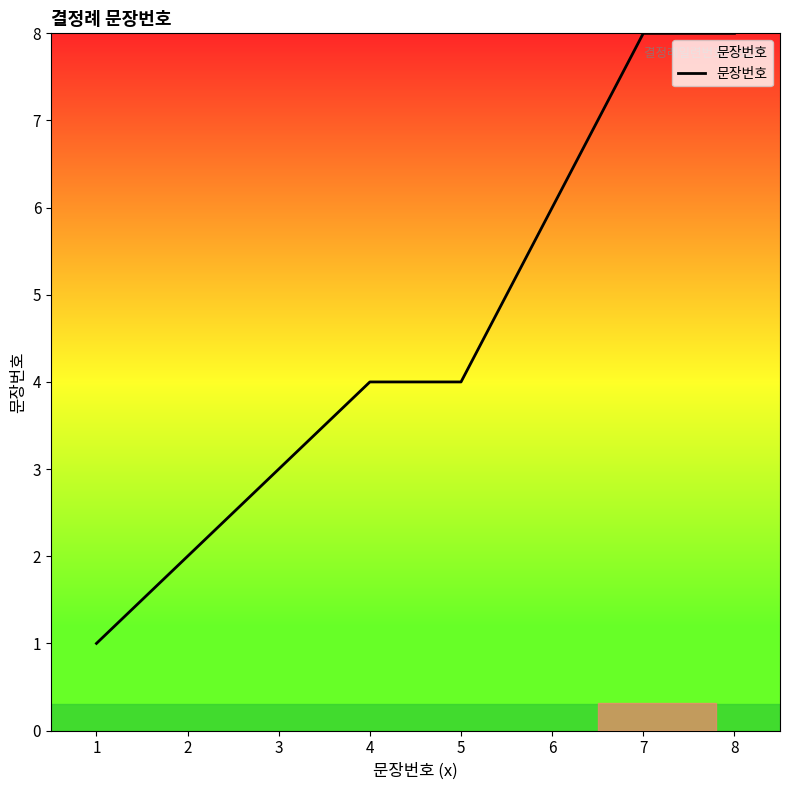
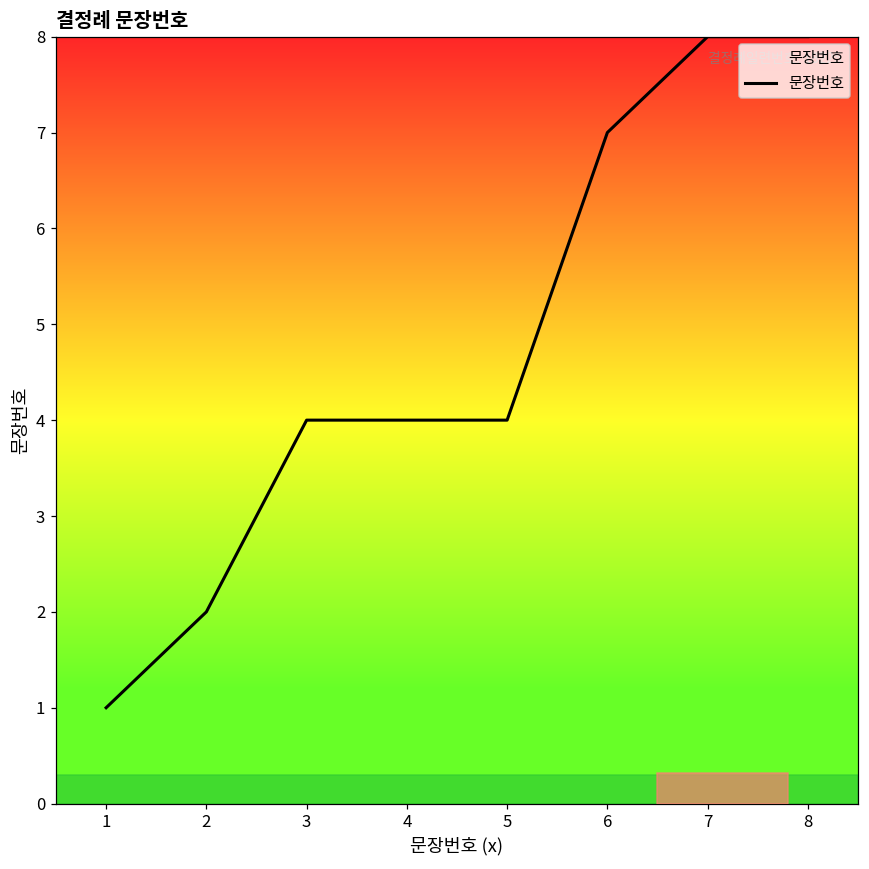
  {
    "1": 1,
    "2": 2,
-   "3": 3,
+   "3": 4,
    "4": 4,
    "5": 4,
-   "6": 6
+   "6": 7
  }
